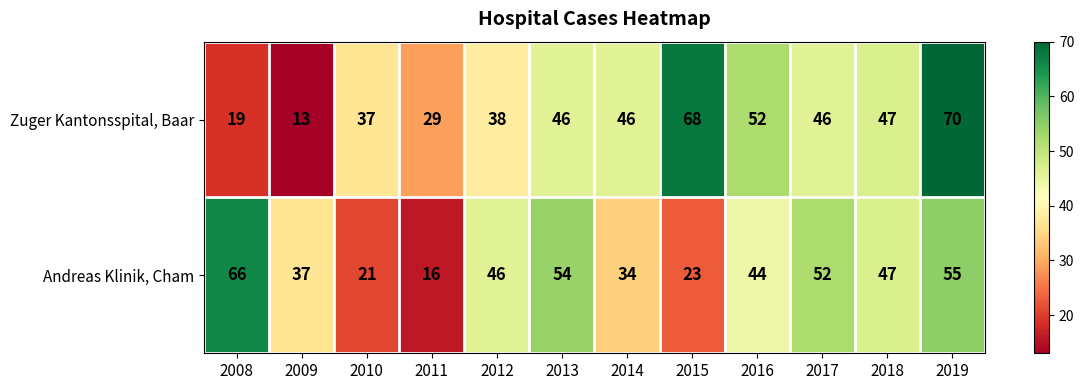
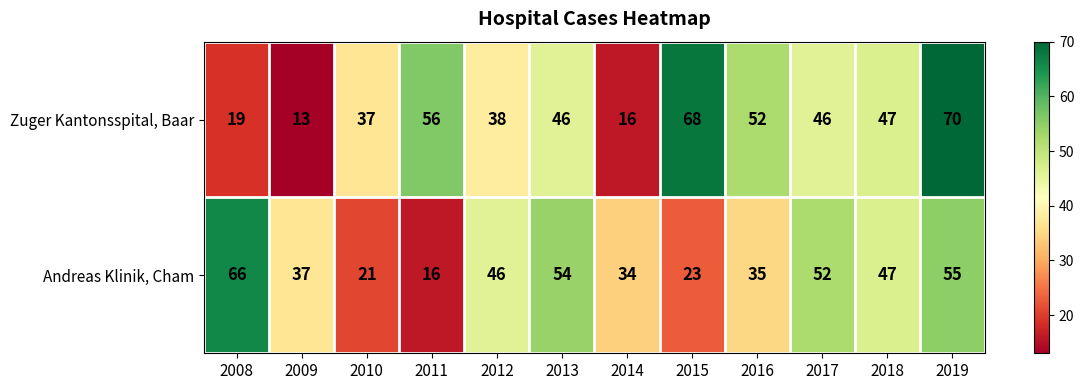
  {
    "Zuger Kantonsspital, Baar": {
      "2008": 19,
      "2009": 13,
      "2010": 37,
-     "2011": 29,
+     "2011": 56,
      "2012": 38,
      "2013": 46,
-     "2014": 46,
+     "2014": 16,
      "2015": 68,
      "2016": 52,
      "2017": 46,
      "2018": 47,
      "2019": 70
    },
    "Andreas Klinik, Cham": {
      "2008": 66,
      "2009": 37,
      "2010": 21,
      "2011": 16,
      "2012": 46,
      "2013": 54,
      "2014": 34,
      "2015": 23,
-     "2016": 44,
+     "2016": 35,
      "2017": 52,
      "2018": 47,
      "2019": 55
    }
  }
